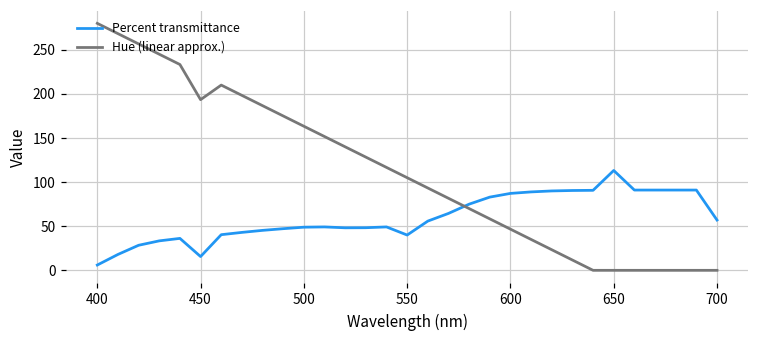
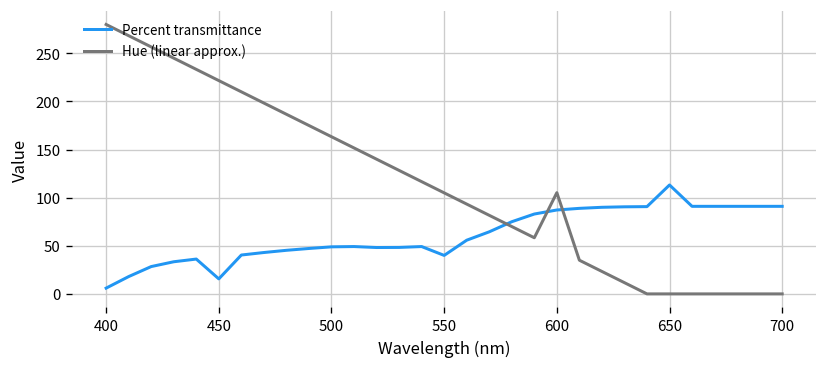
  {
    "Percent transmittance": {
      "400": 10,
      "450": 20,
      "500": 50,
      "550": 40,
      "600": 90,
      "650": 110,
-     "700": 60
+     "700": 90
    },
    "Hue (linear approx.)": {
      "400": 280,
-     "450": 190,
+     "450": 220,
      "500": 160,
      "550": 110,
-     "600": 50,
+     "600": 110,
      "650": 0,
      "700": 0
    }
  }
